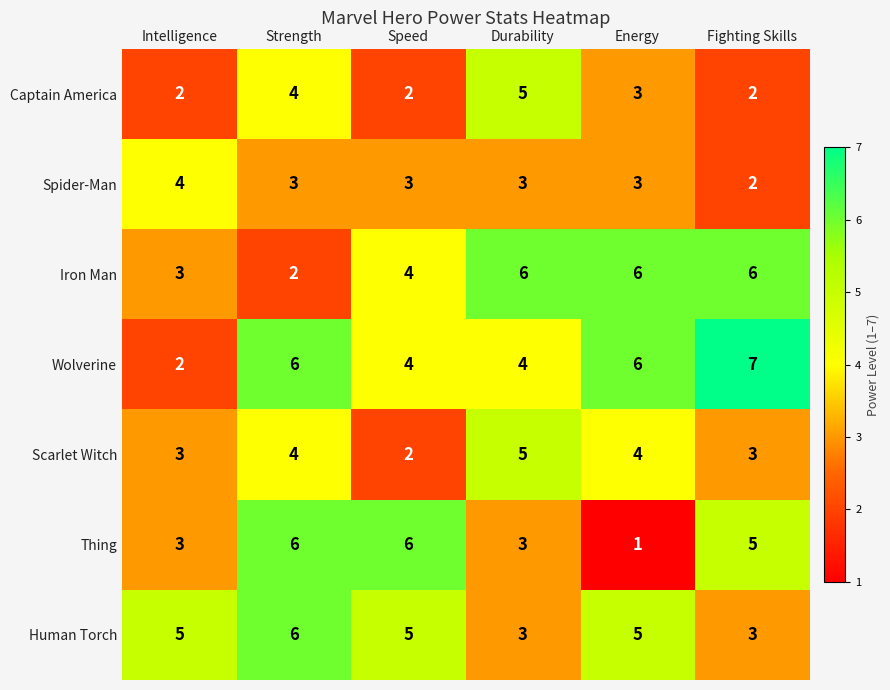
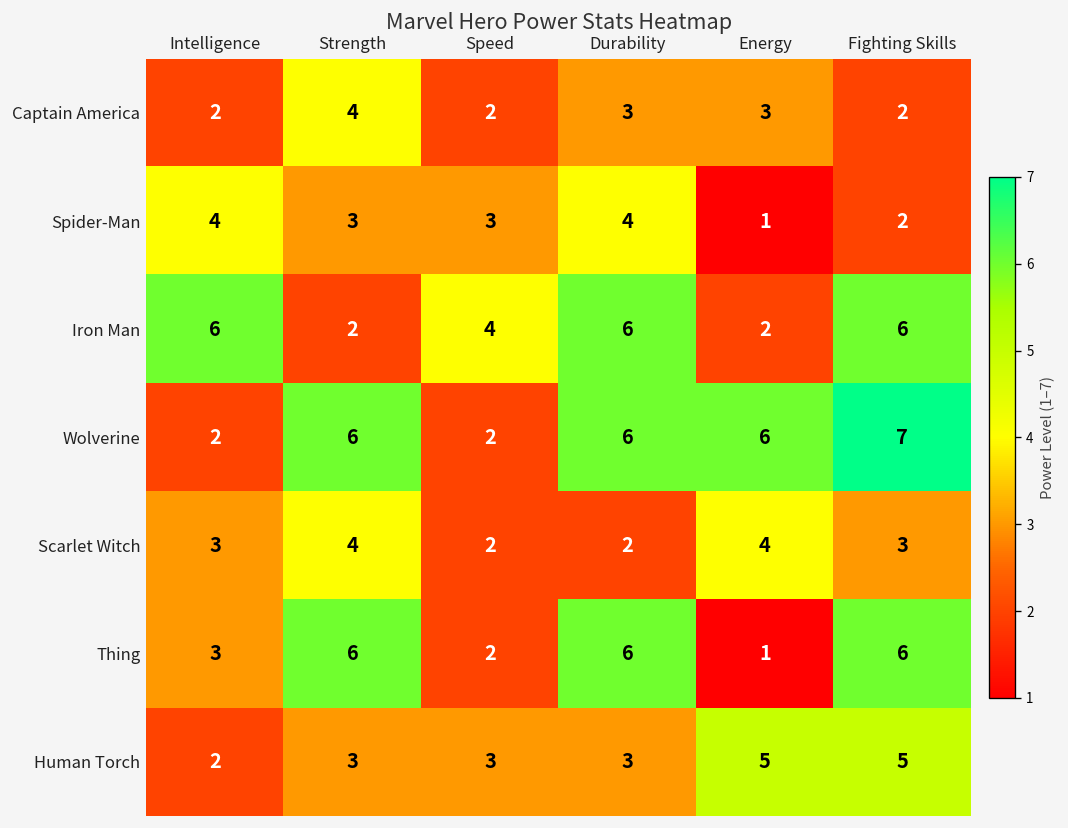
  {
    "Captain America": {
      "Intelligence": 2,
      "Strength": 4,
      "Speed": 2,
-     "Durability": 5,
+     "Durability": 3,
      "Energy": 3,
      "Fighting Skills": 2
    },
    "Spider-Man": {
      "Intelligence": 4,
      "Strength": 3,
      "Speed": 3,
-     "Durability": 3,
-     "Energy": 3,
+     "Durability": 4,
+     "Energy": 1,
      "Fighting Skills": 2
    },
    "Iron Man": {
-     "Intelligence": 3,
+     "Intelligence": 6,
      "Strength": 2,
      "Speed": 4,
      "Durability": 6,
-     "Energy": 6,
+     "Energy": 2,
      "Fighting Skills": 6
    },
    "Wolverine": {
      "Intelligence": 2,
      "Strength": 6,
-     "Speed": 4,
-     "Durability": 4,
+     "Speed": 2,
+     "Durability": 6,
      "Energy": 6,
      "Fighting Skills": 7
    },
    "Scarlet Witch": {
      "Intelligence": 3,
      "Strength": 4,
      "Speed": 2,
-     "Durability": 5,
+     "Durability": 2,
      "Energy": 4,
      "Fighting Skills": 3
    },
    "Thing": {
      "Intelligence": 3,
      "Strength": 6,
-     "Speed": 6,
-     "Durability": 3,
+     "Speed": 2,
+     "Durability": 6,
      "Energy": 1,
-     "Fighting Skills": 5
+     "Fighting Skills": 6
    },
    "Human Torch": {
-     "Intelligence": 5,
-     "Strength": 6,
-     "Speed": 5,
+     "Intelligence": 2,
+     "Strength": 3,
+     "Speed": 3,
      "Durability": 3,
      "Energy": 5,
-     "Fighting Skills": 3
+     "Fighting Skills": 5
    }
  }
